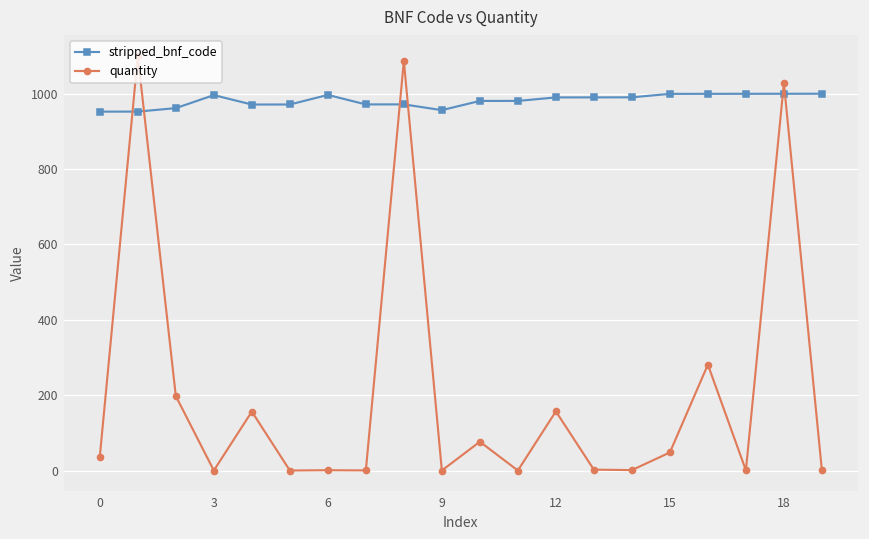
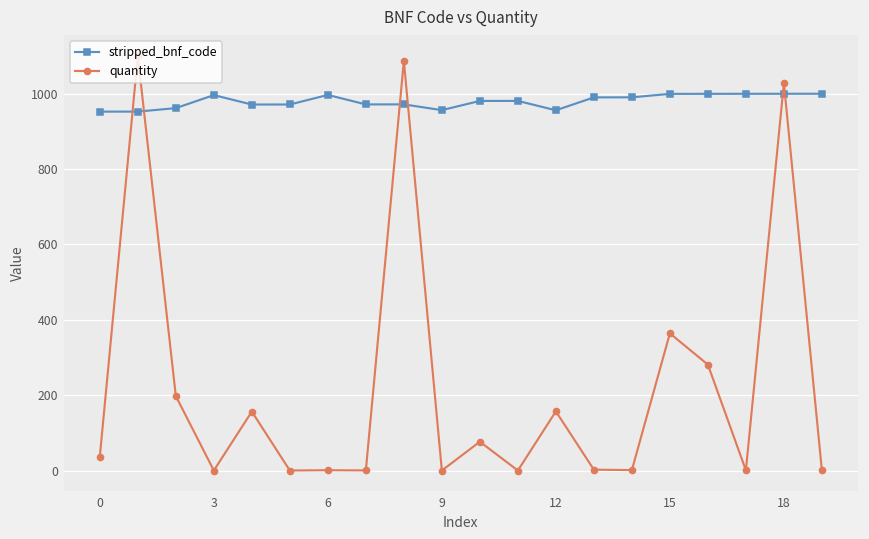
  {
    "stripped_bnf_code": {
      "0": 950,
      "3": 1000,
      "6": 1000,
      "9": 960,
-     "12": 990,
+     "12": 960,
      "15": 1000,
      "18": 1000
    },
    "quantity": {
      "0": 40,
      "3": 0,
      "6": 0,
      "9": 0,
      "12": 160,
-     "15": 50,
+     "15": 360,
      "18": 1030
    }
  }
